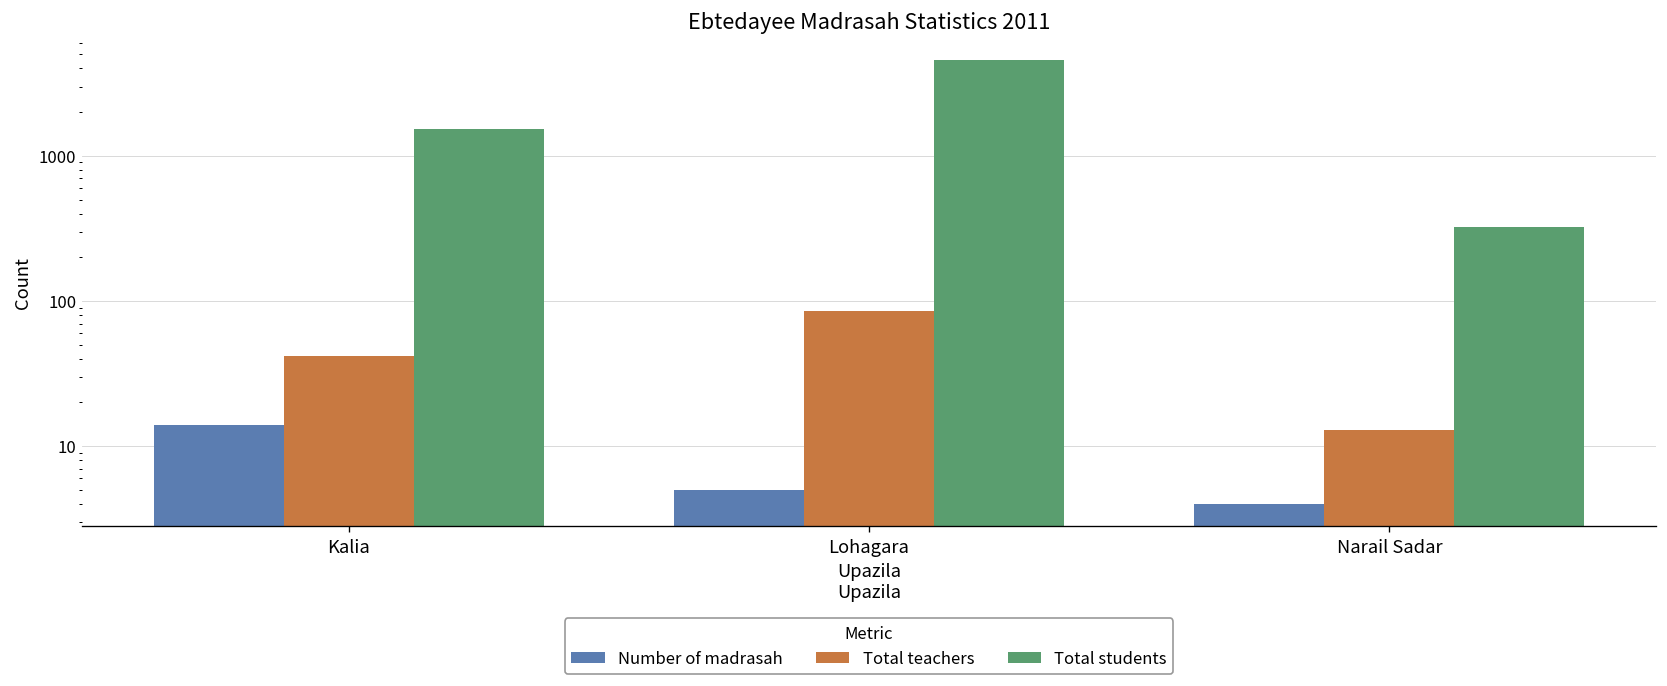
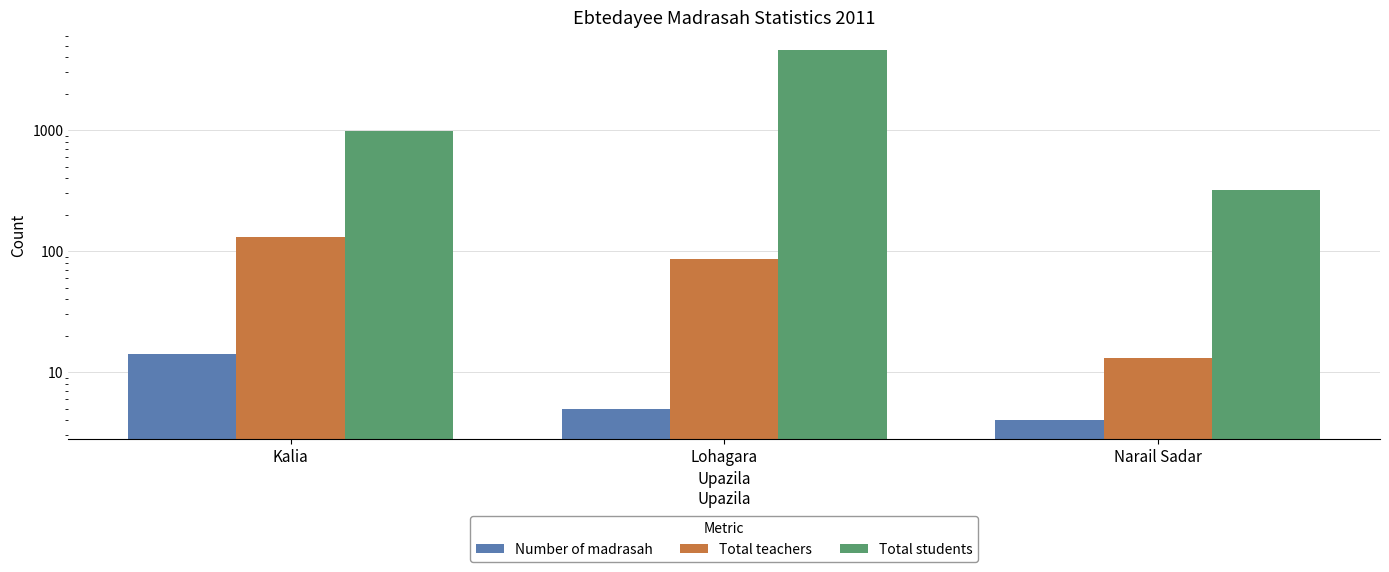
  {
    "Number of madrasah": {
      "Kalia": 14,
      "Lohagara": 5,
      "Narail Sadar": 4
    },
    "Total teachers": {
-     "Kalia": 42,
+     "Kalia": 130,
      "Lohagara": 90,
      "Narail Sadar": 13
    },
    "Total students": {
-     "Kalia": 1500,
+     "Kalia": 1000,
      "Lohagara": 4600,
      "Narail Sadar": 320
    }
  }
